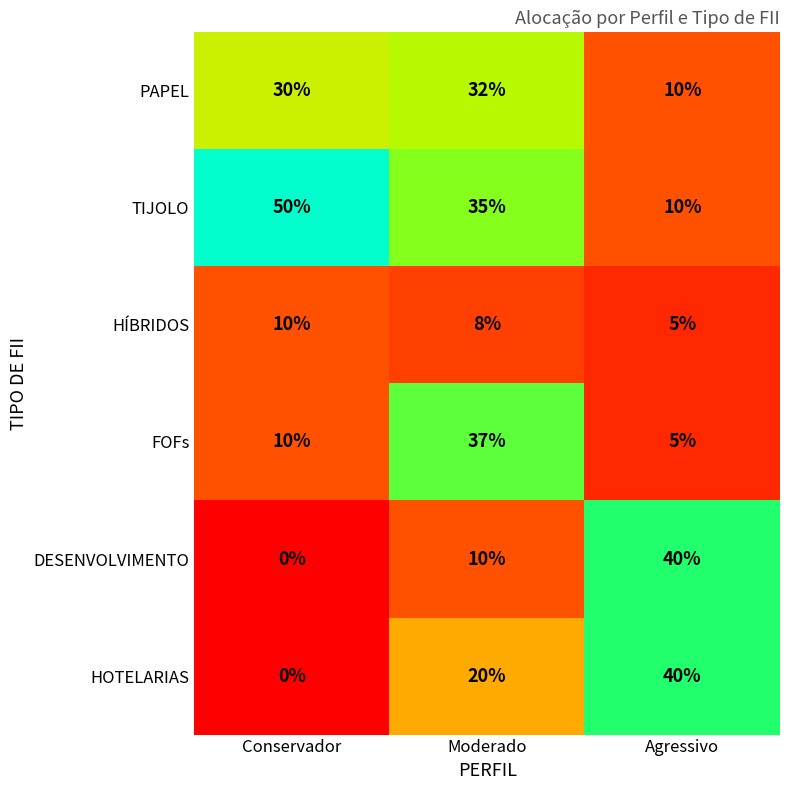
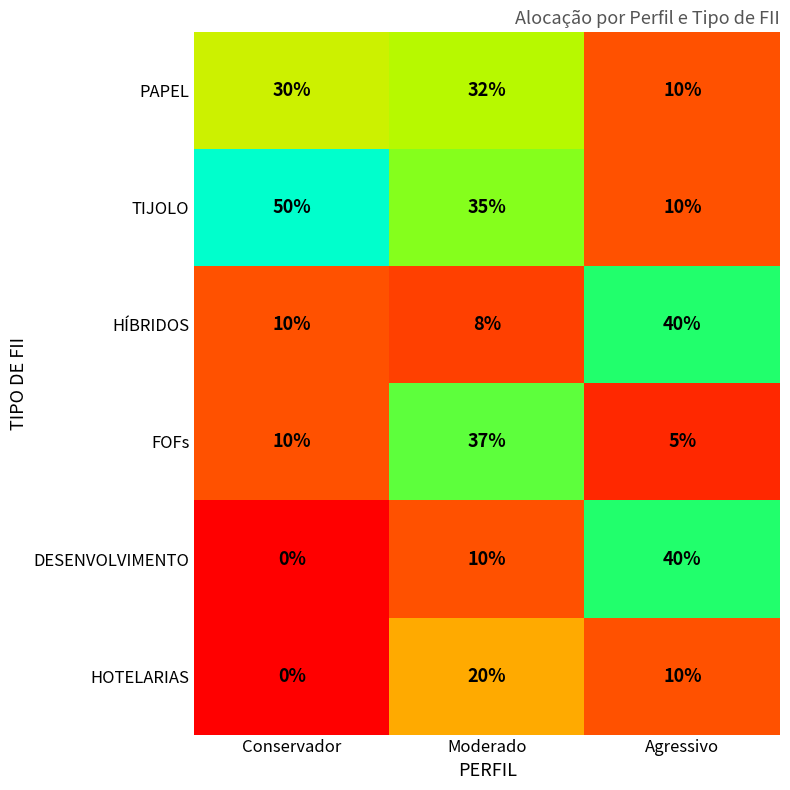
  {
    "PAPEL": {
      "Conservador": "30%",
      "Moderado": "32%",
      "Agressivo": "10%"
    },
    "TIJOLO": {
      "Conservador": "50%",
      "Moderado": "35%",
      "Agressivo": "10%"
    },
    "HÍBRIDOS": {
      "Conservador": "10%",
      "Moderado": "8%",
-     "Agressivo": "5%"
+     "Agressivo": "40%"
    },
    "FOFs": {
      "Conservador": "10%",
      "Moderado": "37%",
      "Agressivo": "5%"
    },
    "DESENVOLVIMENTO": {
      "Conservador": "0%",
      "Moderado": "10%",
      "Agressivo": "40%"
    },
    "HOTELARIAS": {
      "Conservador": "0%",
      "Moderado": "20%",
-     "Agressivo": "40%"
+     "Agressivo": "10%"
    }
  }
